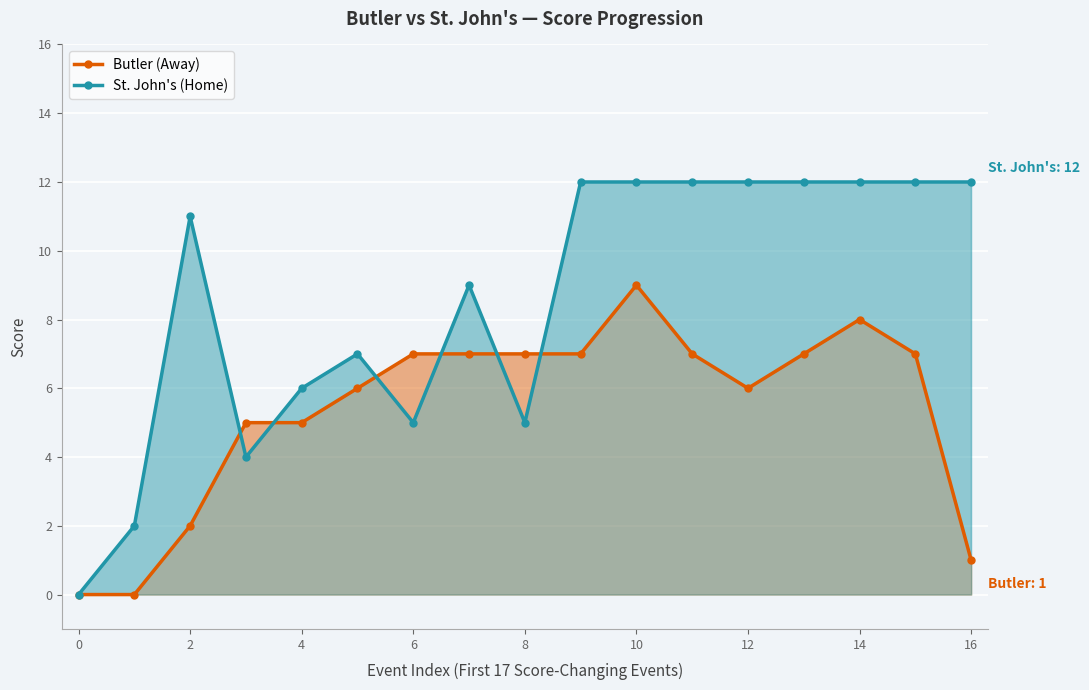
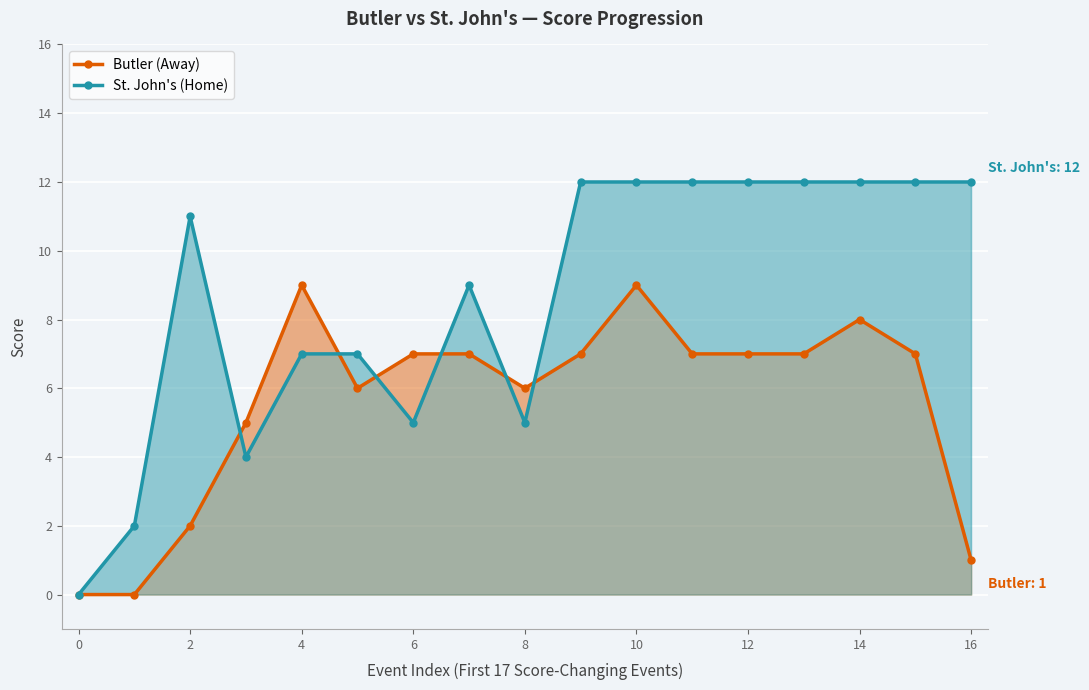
  {
    "Butler (Away)": {
      "2": 2,
-     "4": 5,
+     "4": 9,
      "6": 7,
-     "8": 7,
+     "8": 6,
      "10": 9,
-     "12": 6,
+     "12": 7,
      "14": 8
    },
    "St. John's (Home)": {
      "2": 11,
-     "4": 6,
+     "4": 7,
      "6": 5,
      "8": 5,
      "10": 12,
      "12": 12,
      "14": 12
    }
  }
